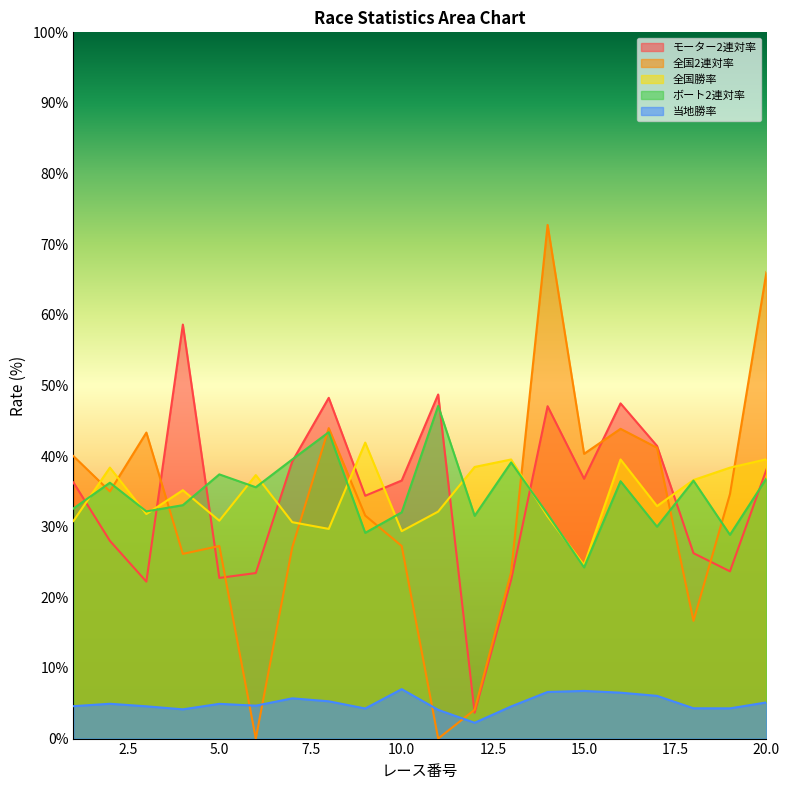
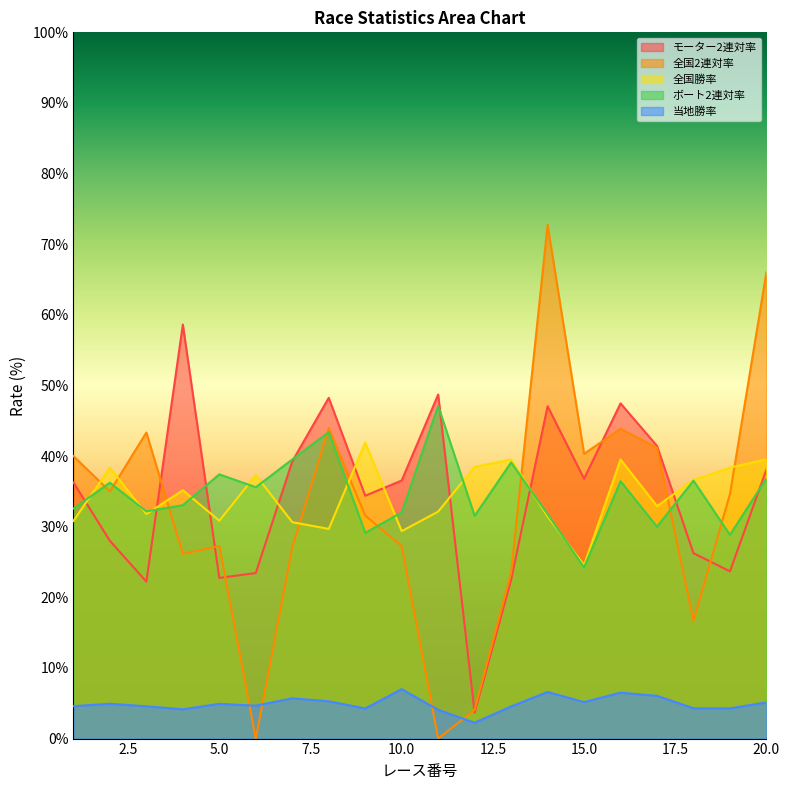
  {
    "モーター2連対率": {
      "5.0": "23%",
      "10.0": "37%",
      "15.0": "37%",
      "20.0": "38%"
    },
    "全国2連対率": {
      "5.0": "27%",
      "10.0": "27%",
      "15.0": "40%",
      "20.0": "66%"
    },
    "全国勝率": {
      "5.0": "31%",
      "10.0": "29%",
      "20.0": "40%"
    },
    "ボート2連対率": {
      "5.0": "37%",
      "10.0": "32%",
      "20.0": "37%"
    },
    "当地勝率": {
      "5.0": "5%",
      "10.0": "7%",
-     "15.0": "7%",
+     "15.0": "5%",
      "20.0": "5%"
    }
  }
